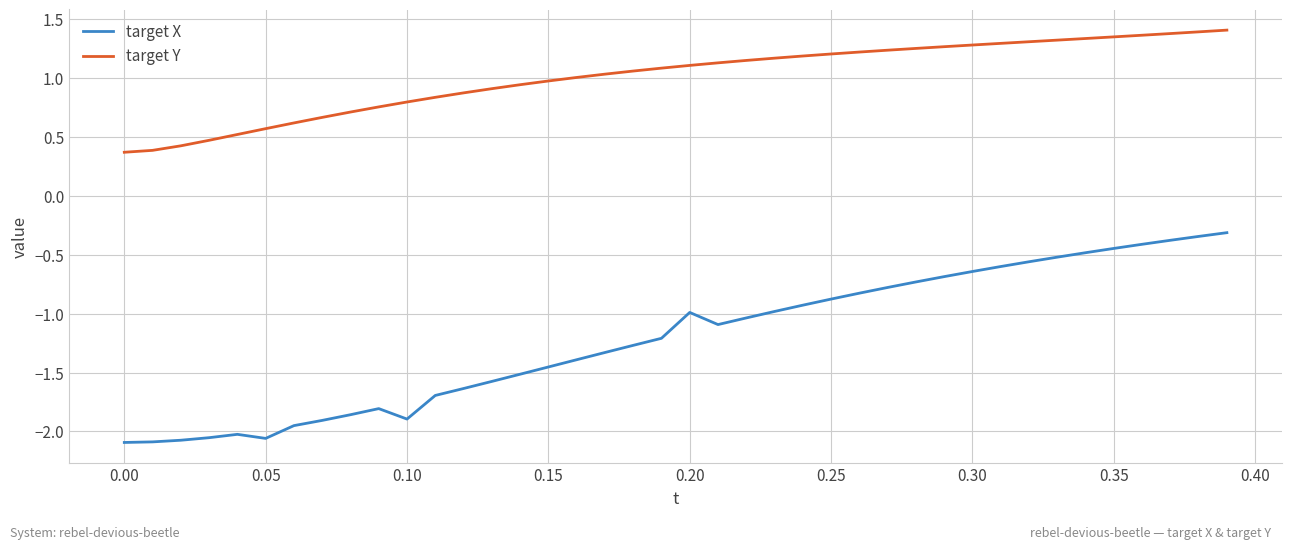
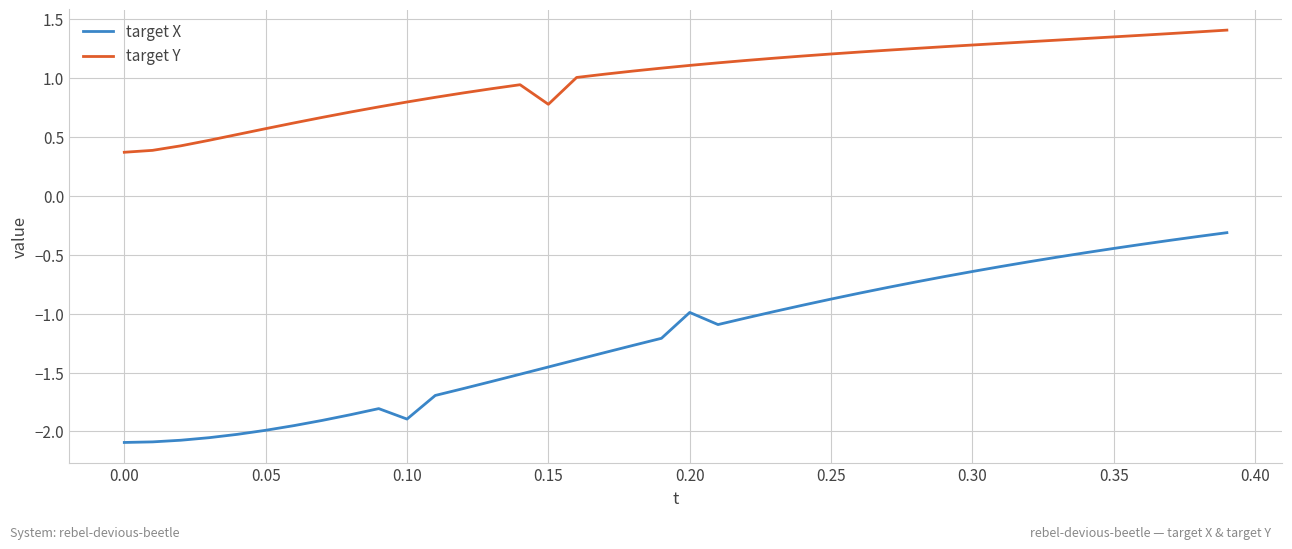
  {
    "target X": {
      "0.00": -2.09,
-     "0.05": -2.06,
+     "0.05": -1.99,
      "0.10": -1.89,
      "0.15": -1.45,
      "0.20": -0.99,
      "0.25": -0.88,
      "0.30": -0.64,
      "0.35": -0.45
    },
    "target Y": {
      "0.00": 0.37,
      "0.05": 0.57,
      "0.10": 0.79,
-     "0.15": 0.97,
+     "0.15": 0.77,
      "0.20": 1.10,
      "0.25": 1.20,
      "0.30": 1.28,
      "0.35": 1.35
    }
  }
